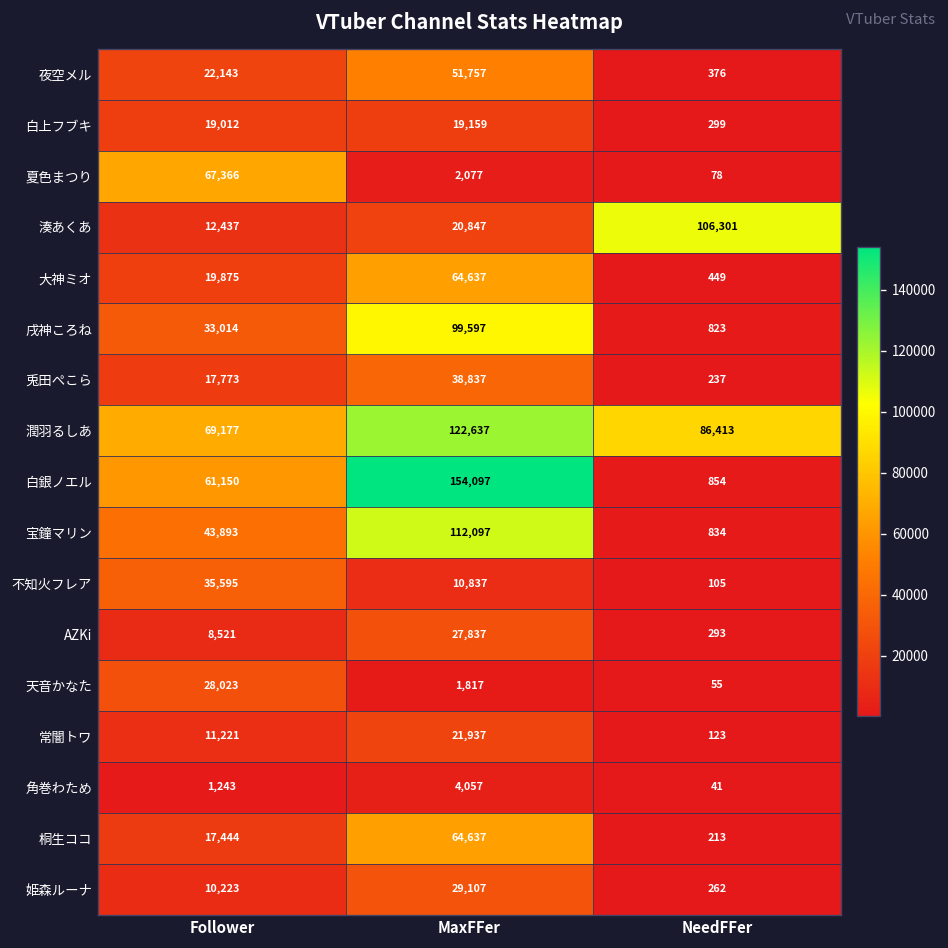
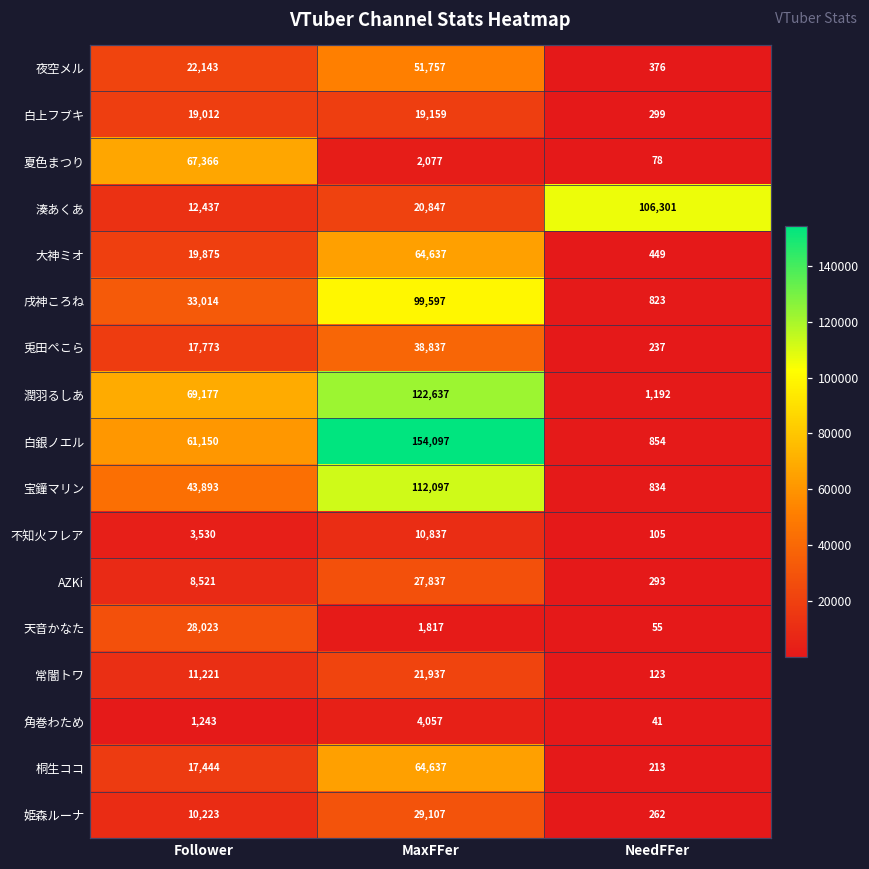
  {
    "夜空メル": {
      "Follower": "22,143",
      "MaxFFer": "51,757",
      "NeedFFer": "376"
    },
    "白上フブキ": {
      "Follower": "19,012",
      "MaxFFer": "19,159",
      "NeedFFer": "299"
    },
    "夏色まつり": {
      "Follower": "67,366",
      "MaxFFer": "2,077",
      "NeedFFer": "78"
    },
    "湊あくあ": {
      "Follower": "12,437",
      "MaxFFer": "20,847",
      "NeedFFer": "106,301"
    },
    "大神ミオ": {
      "Follower": "19,875",
      "MaxFFer": "64,637",
      "NeedFFer": "449"
    },
    "戌神ころね": {
      "Follower": "33,014",
      "MaxFFer": "99,597",
      "NeedFFer": "823"
    },
    "兎田ぺこら": {
      "Follower": "17,773",
      "MaxFFer": "38,837",
      "NeedFFer": "237"
    },
    "潤羽るしあ": {
      "Follower": "69,177",
      "MaxFFer": "122,637",
-     "NeedFFer": "86,413"
+     "NeedFFer": "1,192"
    },
    "白銀ノエル": {
      "Follower": "61,150",
      "MaxFFer": "154,097",
      "NeedFFer": "854"
    },
    "宝鐘マリン": {
      "Follower": "43,893",
      "MaxFFer": "112,097",
      "NeedFFer": "834"
    },
    "不知火フレア": {
-     "Follower": "35,595",
+     "Follower": "3,530",
      "MaxFFer": "10,837",
      "NeedFFer": "105"
    },
    "AZKi": {
      "Follower": "8,521",
      "MaxFFer": "27,837",
      "NeedFFer": "293"
    },
    "天音かなた": {
      "Follower": "28,023",
      "MaxFFer": "1,817",
      "NeedFFer": "55"
    },
    "常闇トワ": {
      "Follower": "11,221",
      "MaxFFer": "21,937",
      "NeedFFer": "123"
    },
    "角巻わため": {
      "Follower": "1,243",
      "MaxFFer": "4,057",
      "NeedFFer": "41"
    },
    "桐生ココ": {
      "Follower": "17,444",
      "MaxFFer": "64,637",
      "NeedFFer": "213"
    },
    "姫森ルーナ": {
      "Follower": "10,223",
      "MaxFFer": "29,107",
      "NeedFFer": "262"
    }
  }
